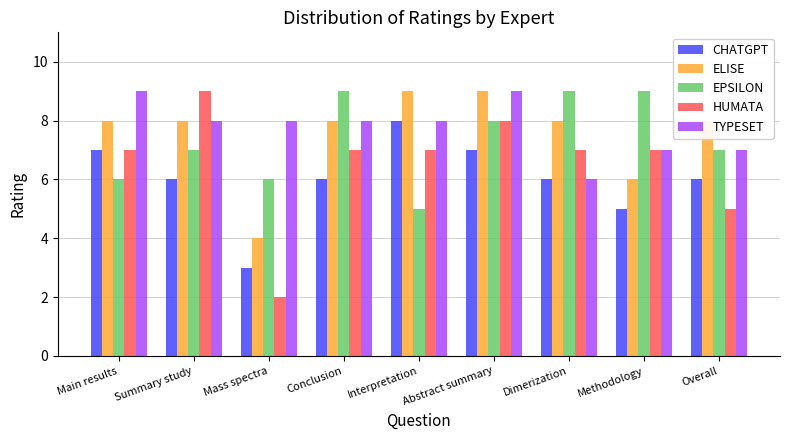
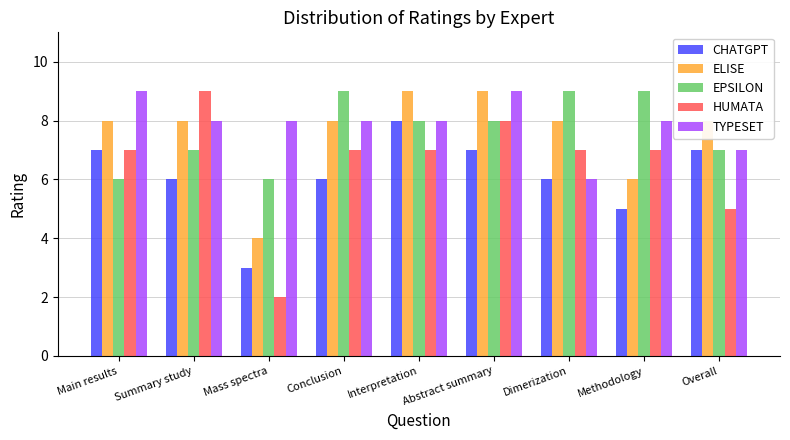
  {
    "CHATGPT": {
      "Main results": 7,
      "Summary study": 6,
      "Mass spectra": 3,
      "Conclusion": 6,
      "Interpretation": 8,
      "Abstract summary": 7,
      "Dimerization": 6,
      "Methodology": 5,
-     "Overall": 6
+     "Overall": 7
    },
    "ELISE": {
      "Main results": 8,
      "Summary study": 8,
      "Mass spectra": 4,
      "Conclusion": 8,
      "Interpretation": 9,
      "Abstract summary": 9,
      "Dimerization": 8,
      "Methodology": 6
    },
    "EPSILON": {
      "Main results": 6,
      "Summary study": 7,
      "Mass spectra": 6,
      "Conclusion": 9,
-     "Interpretation": 5,
+     "Interpretation": 8,
      "Abstract summary": 8,
      "Dimerization": 9,
      "Methodology": 9,
      "Overall": 7
    },
    "HUMATA": {
      "Main results": 7,
      "Summary study": 9,
      "Mass spectra": 2,
      "Conclusion": 7,
      "Interpretation": 7,
      "Abstract summary": 8,
      "Dimerization": 7,
      "Methodology": 7,
      "Overall": 5
    },
    "TYPESET": {
      "Main results": 9,
      "Summary study": 8,
      "Mass spectra": 8,
      "Conclusion": 8,
      "Interpretation": 8,
      "Abstract summary": 9,
      "Dimerization": 6,
-     "Methodology": 7,
+     "Methodology": 8,
      "Overall": 7
    }
  }
